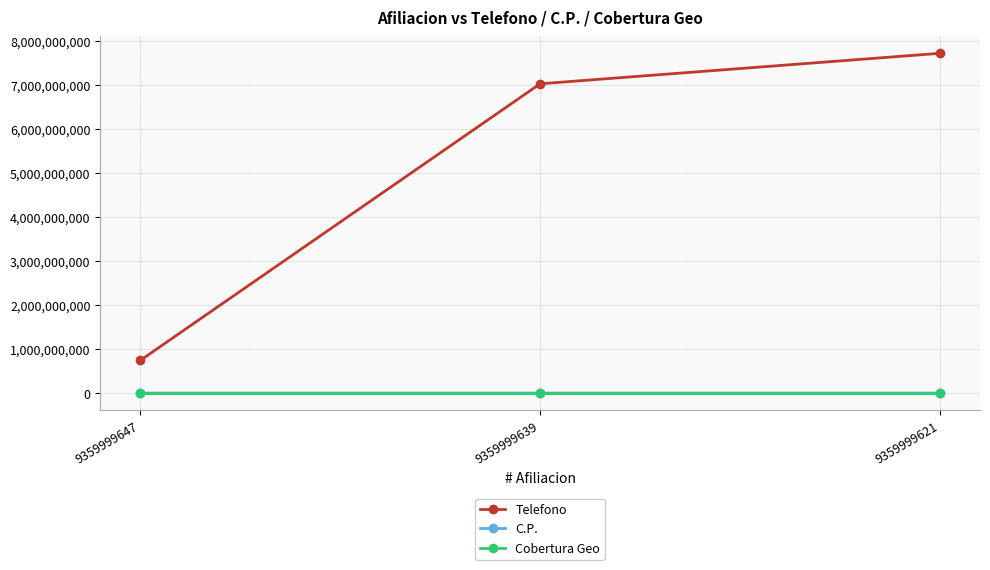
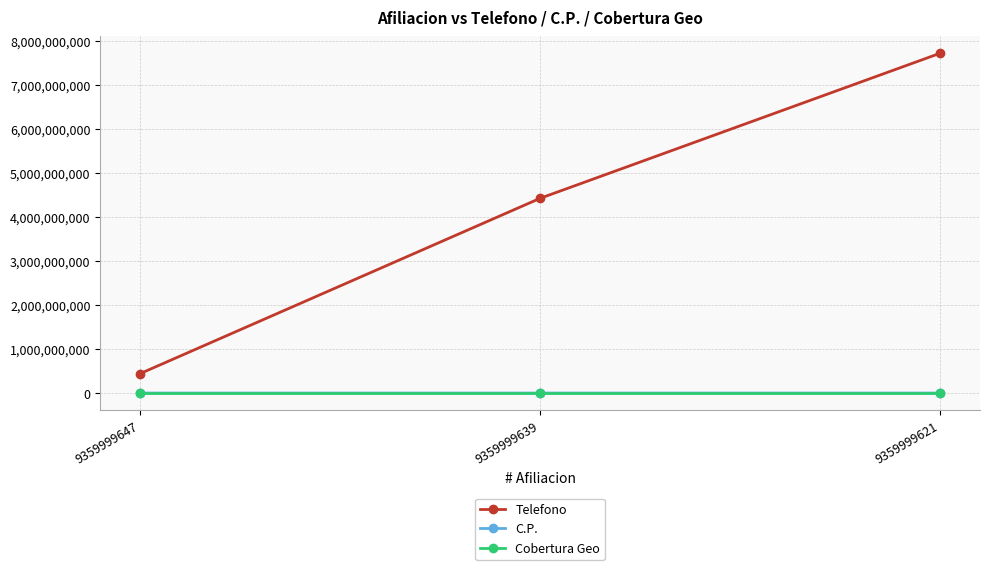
  {
    "Telefono": {
-     "9359999647": "700,000,000",
-     "9359999639": "7,000,000,000",
+     "9359999647": "400,000,000",
+     "9359999639": "4,400,000,000",
      "9359999621": "7,700,000,000"
    },
    "Cobertura Geo": {
      "9359999647": "0",
      "9359999639": "0",
      "9359999621": "0"
    }
  }
